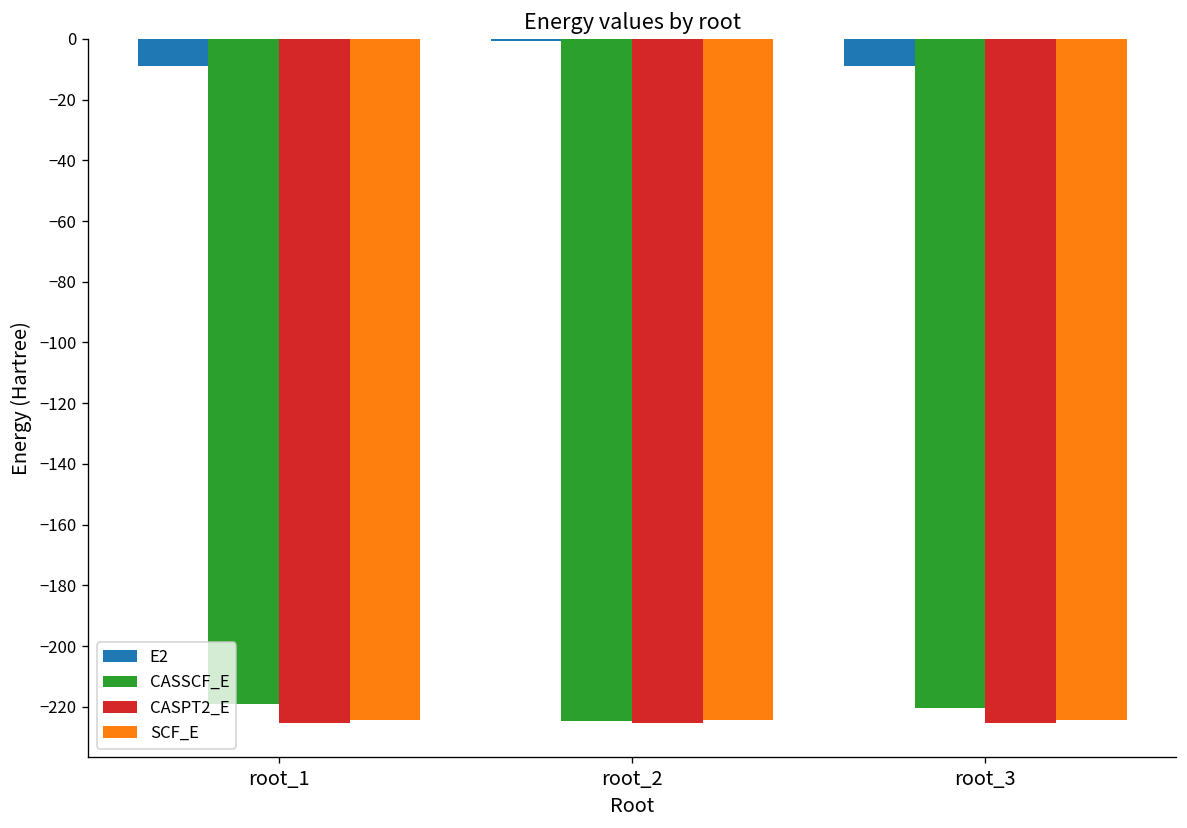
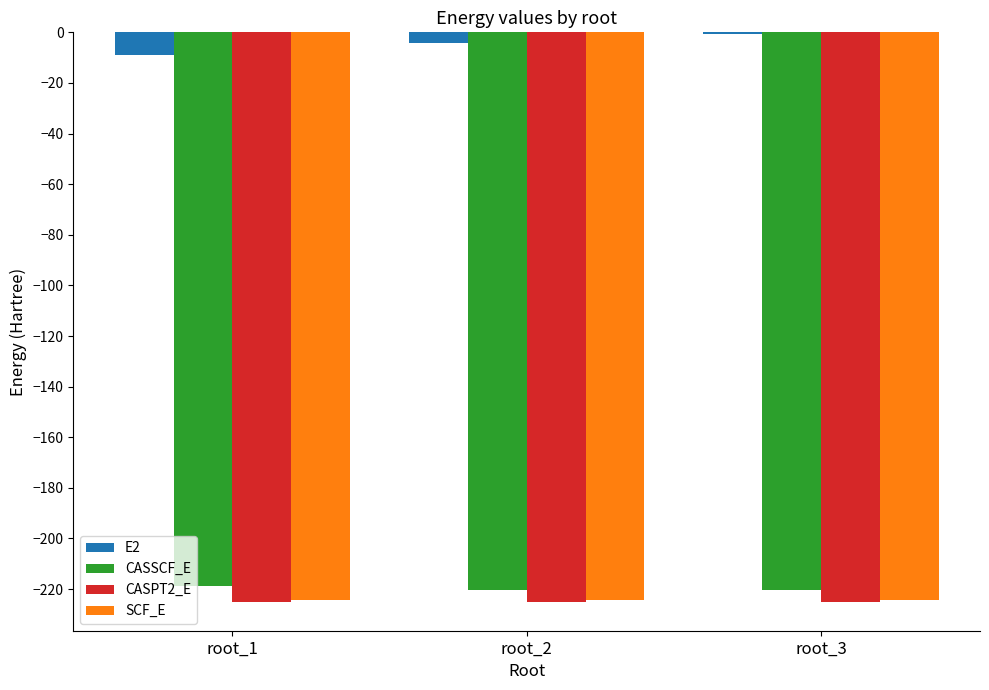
  {
    "E2": {
      "root_1": -9,
-     "root_2": -1,
-     "root_3": -9
+     "root_2": -4,
+     "root_3": -1
    },
    "CASSCF_E": {
      "root_1": -219,
-     "root_2": -225,
+     "root_2": -220,
      "root_3": -220
    },
    "CASPT2_E": {
      "root_1": -225,
      "root_2": -225,
      "root_3": -225
    },
    "SCF_E": {
      "root_1": -224,
      "root_2": -224,
      "root_3": -224
    }
  }
